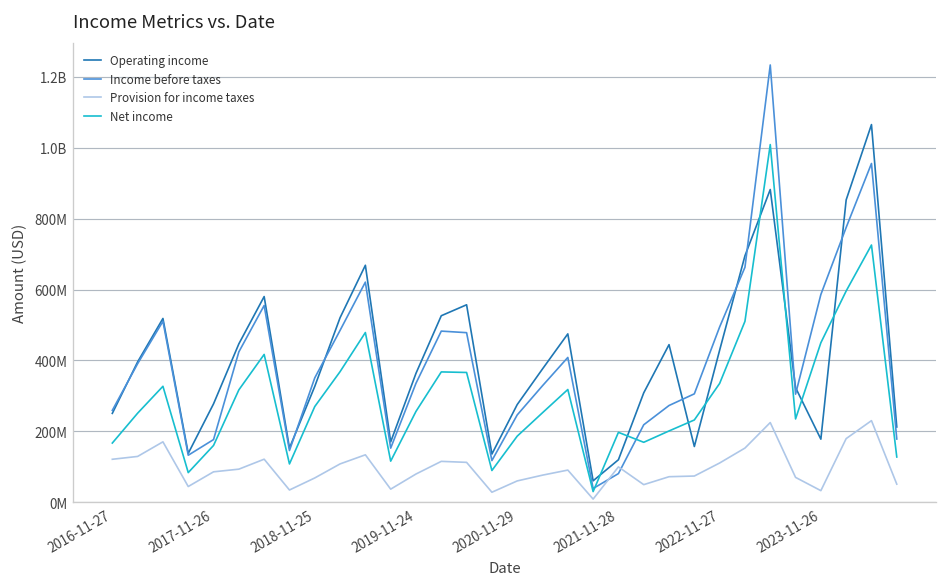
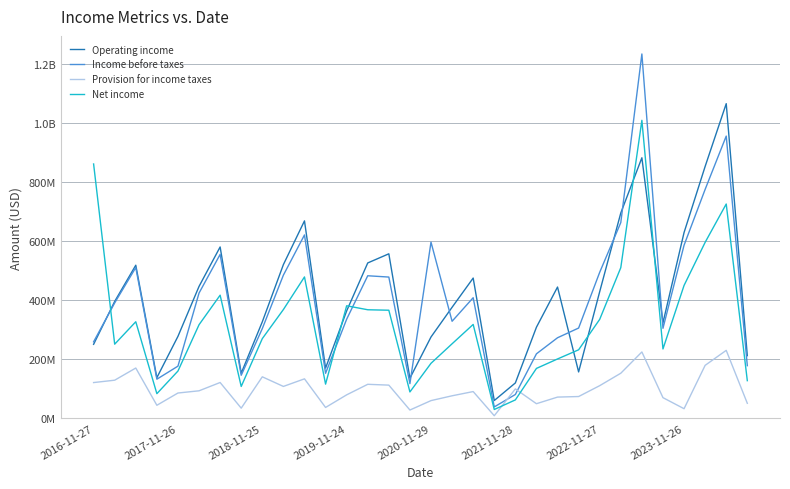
  {
    "Operating income": {
      "2017-11-26": 280000000,
      "2018-11-25": 330000000,
      "2019-11-24": 360000000,
      "2020-11-29": 280000000,
      "2021-11-28": 120000000,
      "2022-11-27": 430000000,
-     "2023-11-26": 180000000
+     "2023-11-26": 630000000
    },
    "Income before taxes": {
      "2017-11-26": 180000000,
-     "2018-11-25": 350000000,
+     "2018-11-25": 300000000,
      "2019-11-24": 340000000,
-     "2020-11-29": 250000000,
+     "2020-11-29": 600000000,
      "2021-11-28": 80000000,
      "2022-11-27": 490000000,
      "2023-11-26": 590000000
    },
    "Provision for income taxes": {
      "2016-11-27": 120000000,
      "2017-11-26": 90000000,
-     "2018-11-25": 70000000,
+     "2018-11-25": 140000000,
      "2019-11-24": 80000000,
      "2020-11-29": 60000000,
      "2021-11-28": 100000000,
      "2022-11-27": 110000000,
      "2023-11-26": 30000000
    },
    "Net income": {
-     "2016-11-27": 170000000,
+     "2016-11-27": 860000000,
      "2017-11-26": 160000000,
      "2018-11-25": 270000000,
-     "2019-11-24": 260000000,
+     "2019-11-24": 380000000,
      "2020-11-29": 190000000,
-     "2021-11-28": 200000000,
+     "2021-11-28": 60000000,
      "2022-11-27": 340000000,
      "2023-11-26": 450000000
    }
  }
